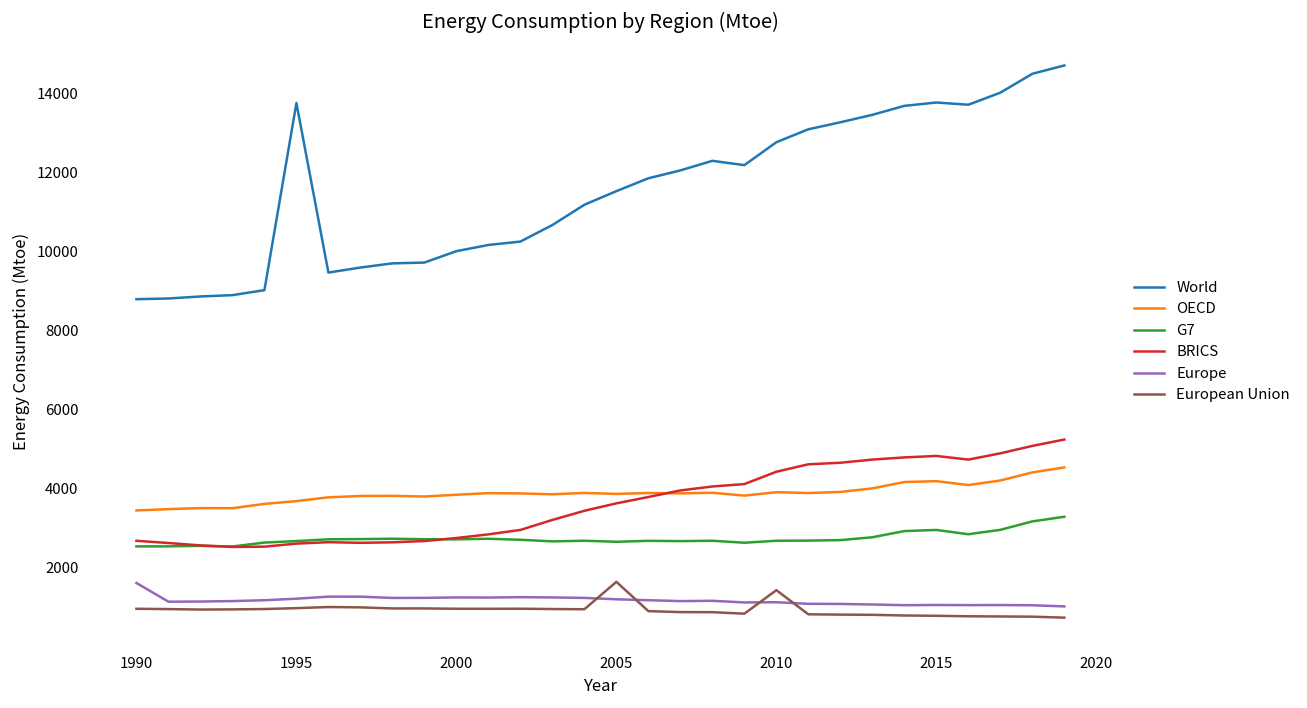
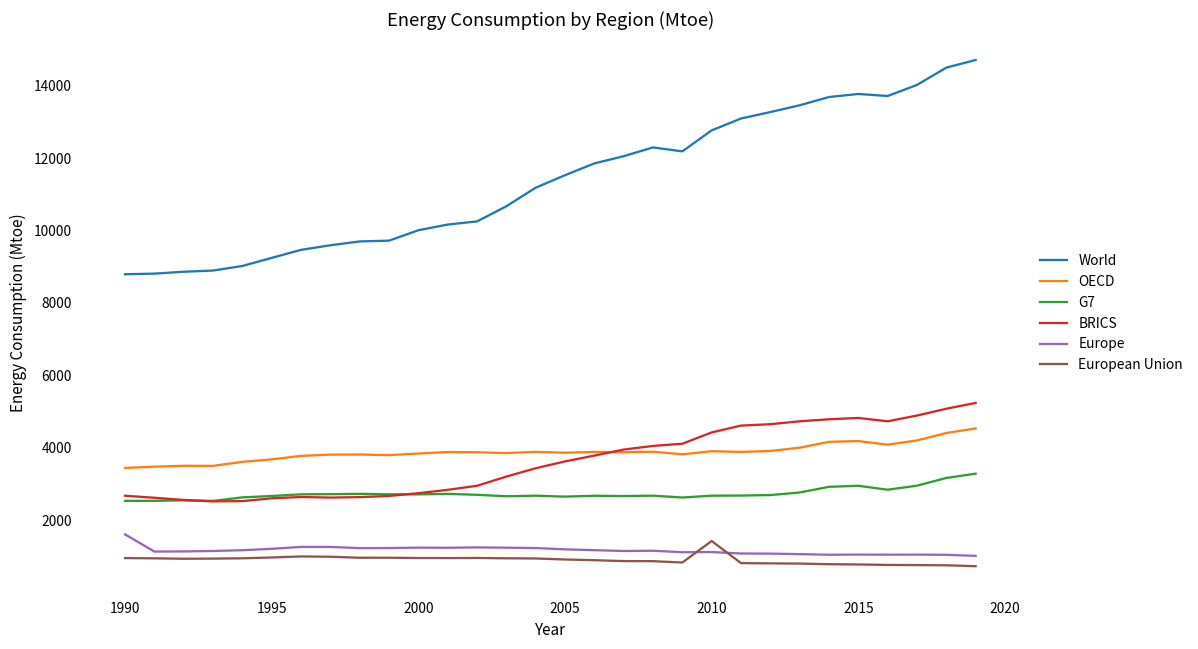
  {
    "World": {
      "1990": 8800,
-     "1995": 13800,
+     "1995": 9200,
      "2000": 10000,
      "2005": 11500,
      "2010": 12800,
      "2015": 13800
    },
    "OECD": {
      "1990": 3400,
      "1995": 3700,
      "2000": 3800,
      "2005": 3900,
      "2010": 3900,
      "2015": 4200
    },
    "G7": {
      "1990": 2500,
      "2005": 2600,
      "2010": 2700,
      "2015": 2900
    },
    "BRICS": {
      "1990": 2700,
      "2005": 3600,
      "2010": 4400,
      "2015": 4800
    },
    "Europe": {
      "1990": 1600,
      "1995": 1200,
      "2000": 1200,
      "2005": 1200,
      "2010": 1100,
      "2015": 1000
    },
    "European Union": {
      "1990": 1000,
      "1995": 1000,
      "2000": 1000,
-     "2005": 1600,
+     "2005": 900,
      "2010": 1400,
      "2015": 800
    }
  }
